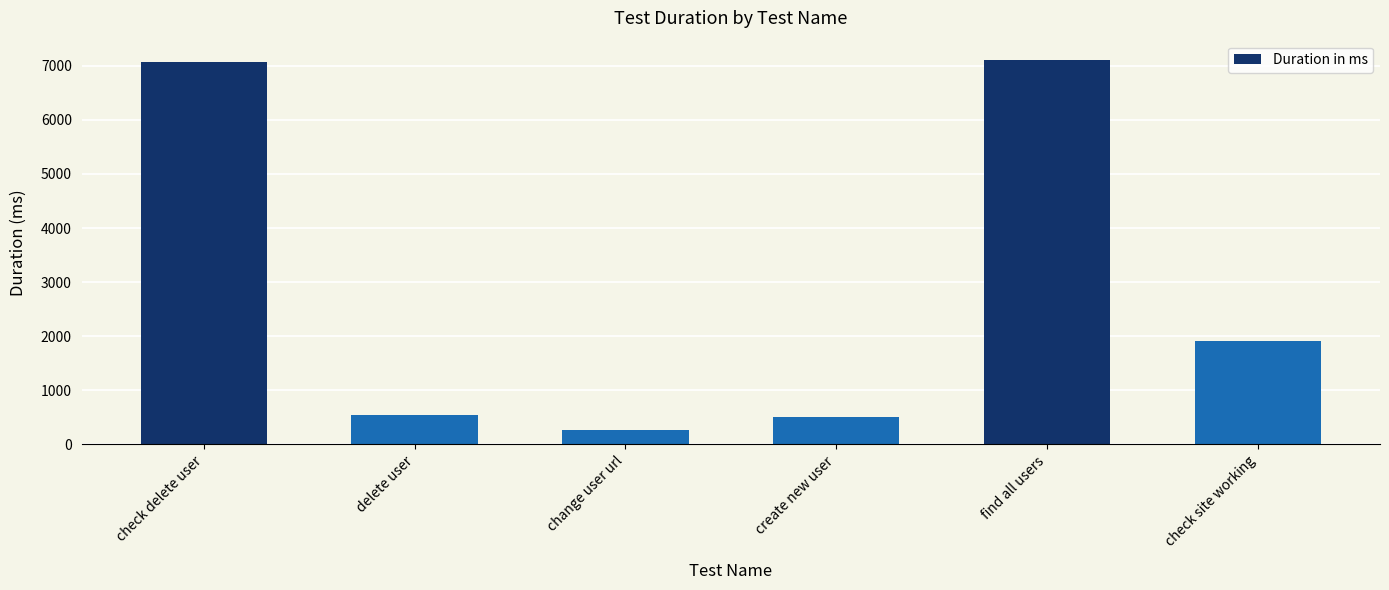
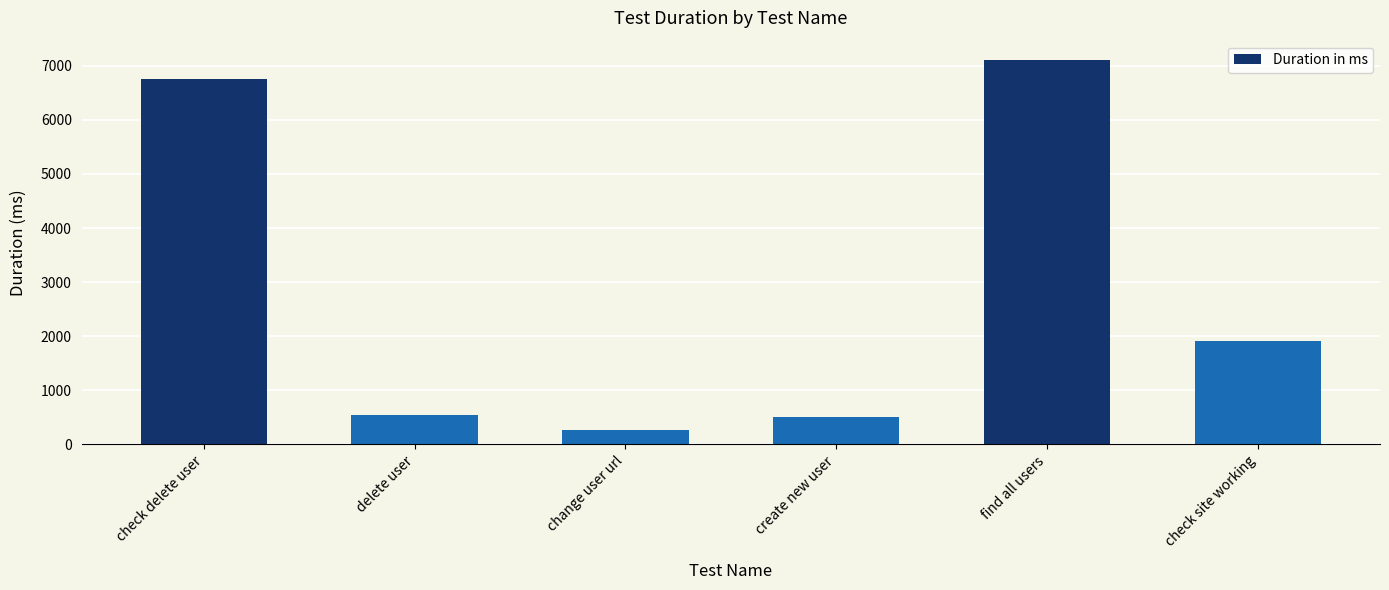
  {
-   "check delete user": 7100,
+   "check delete user": 6700,
    "delete user": 500,
    "change user url": 300,
    "create new user": 500,
    "find all users": 7100,
    "check site working": 1900
  }
